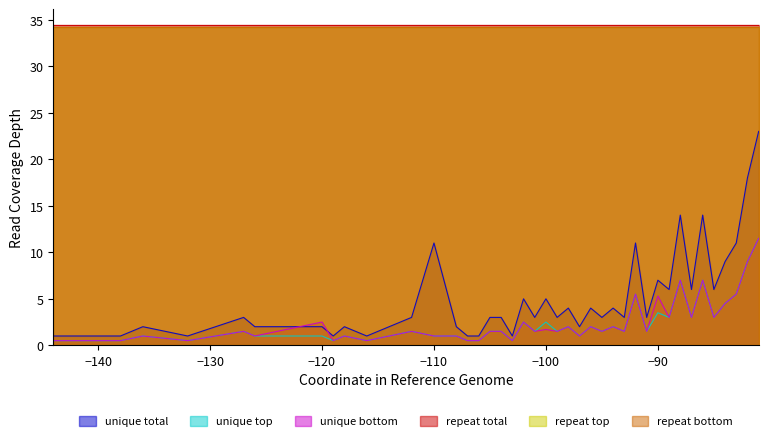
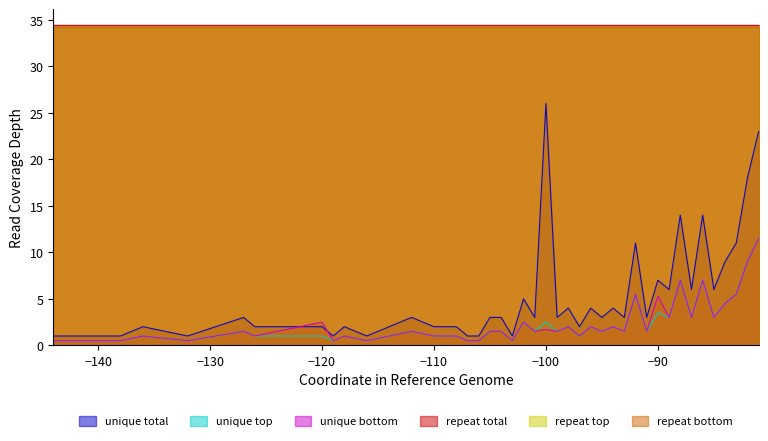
  {
    "unique total": {
      "−120": 2,
-     "−110": 11,
-     "−100": 5,
+     "−110": 2,
+     "−100": 26,
      "−90": 7
    },
    "unique top": {
      "−120": 1,
      "−100": 3,
      "−90": 4
    },
    "unique bottom": {
      "−120": 3,
      "−100": 2,
      "−90": 5
    }
  }
